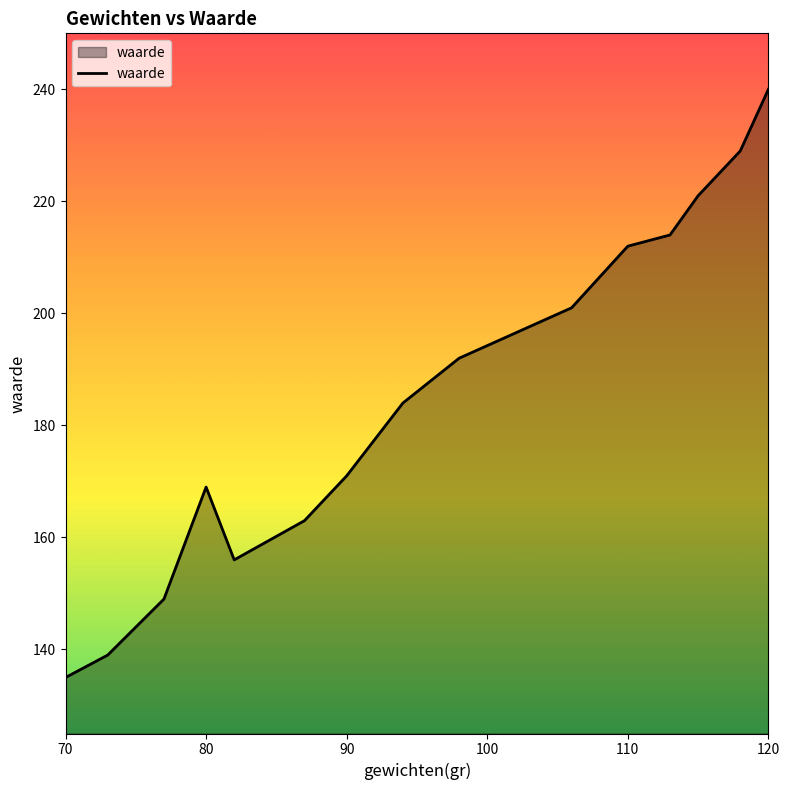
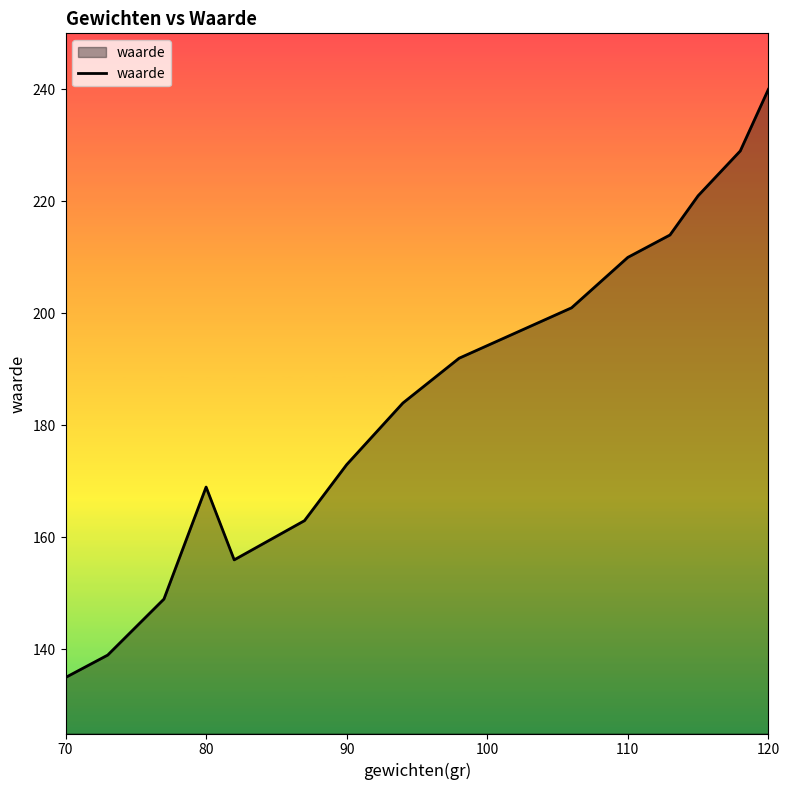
  {
    "70": 135,
    "80": 169,
-   "90": 171,
-   "110": 212,
+   "90": 173,
+   "110": 210,
    "120": 240
  }
